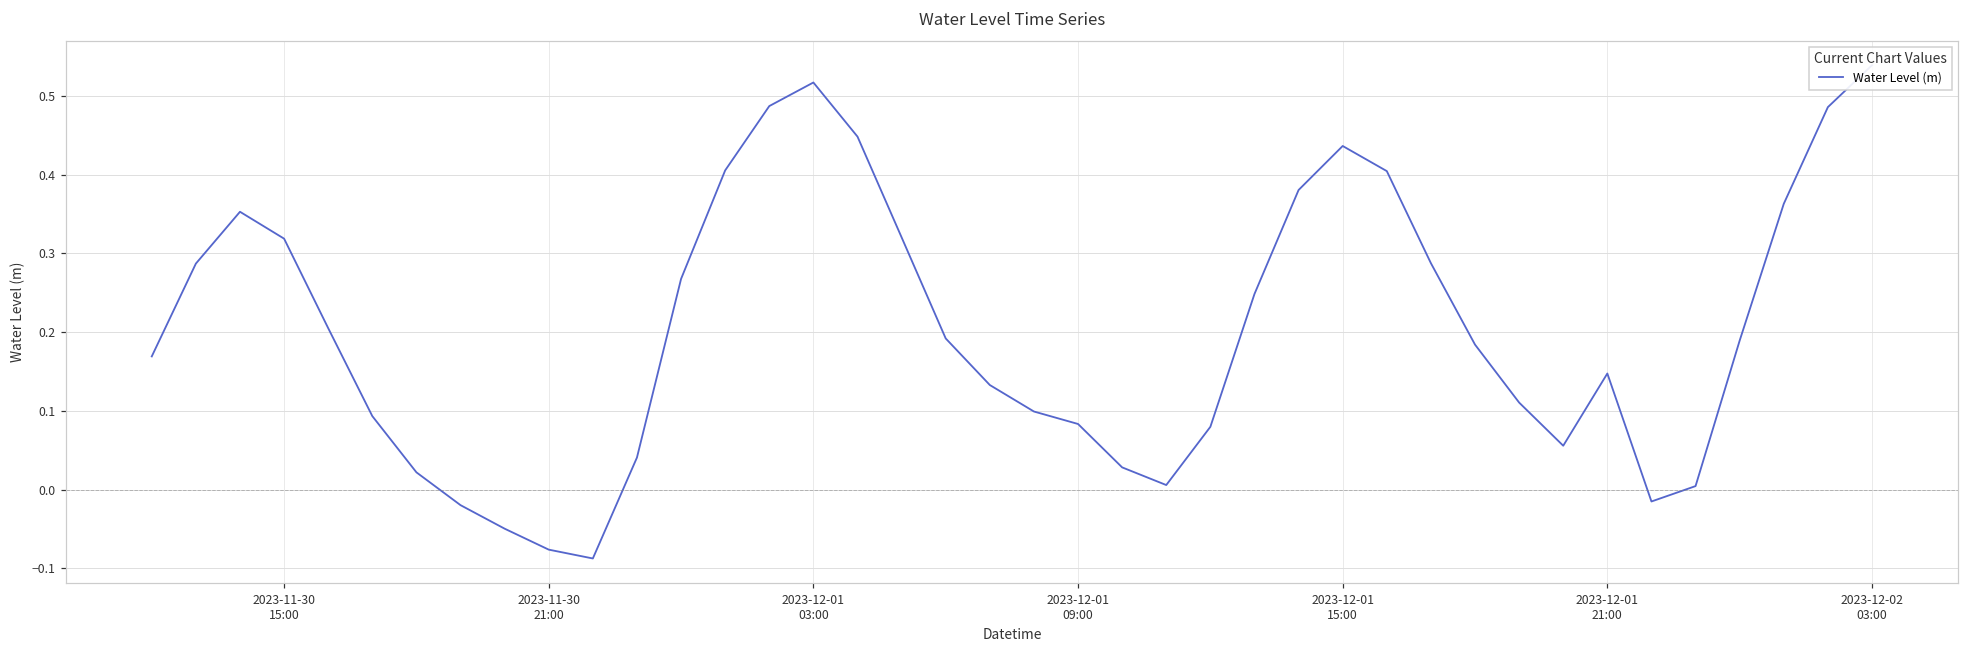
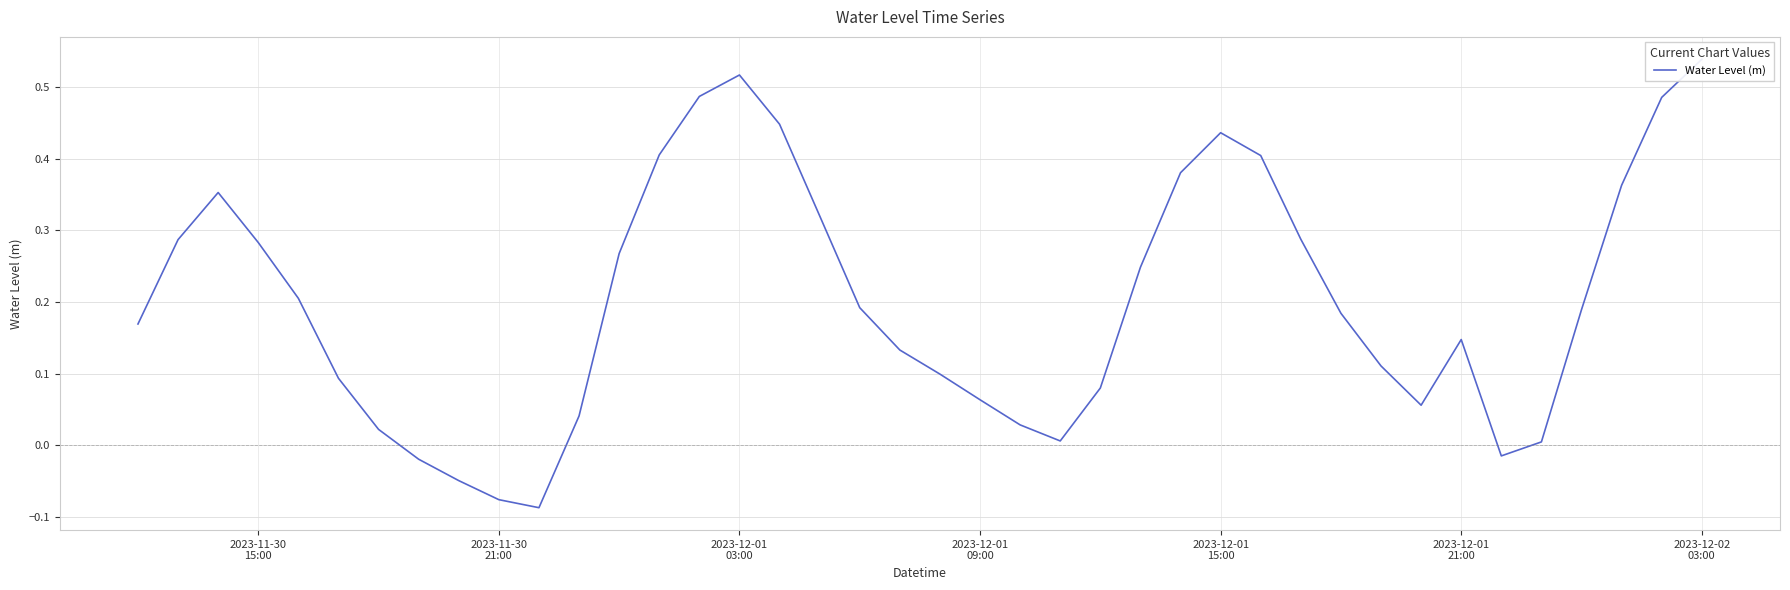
  {
-   "2023-11-30 15:00": 0.32,
+   "2023-11-30 15:00": 0.28,
    "2023-11-30 21:00": -0.08,
    "2023-12-01 03:00": 0.52,
-   "2023-12-01 09:00": 0.08,
+   "2023-12-01 09:00": 0.06,
    "2023-12-01 15:00": 0.44,
    "2023-12-01 21:00": 0.15
  }
